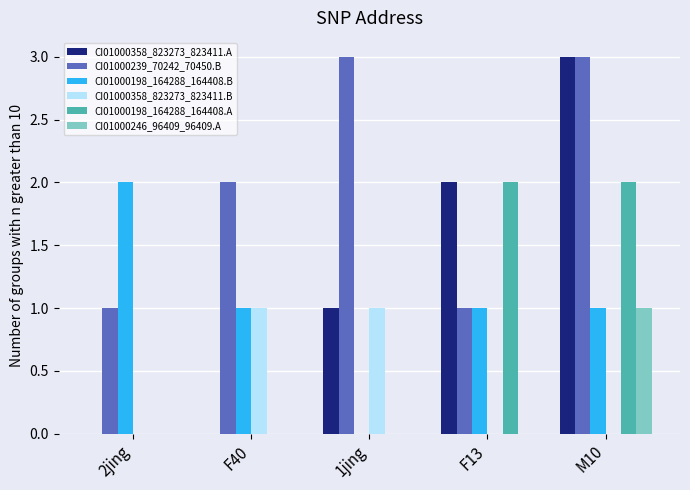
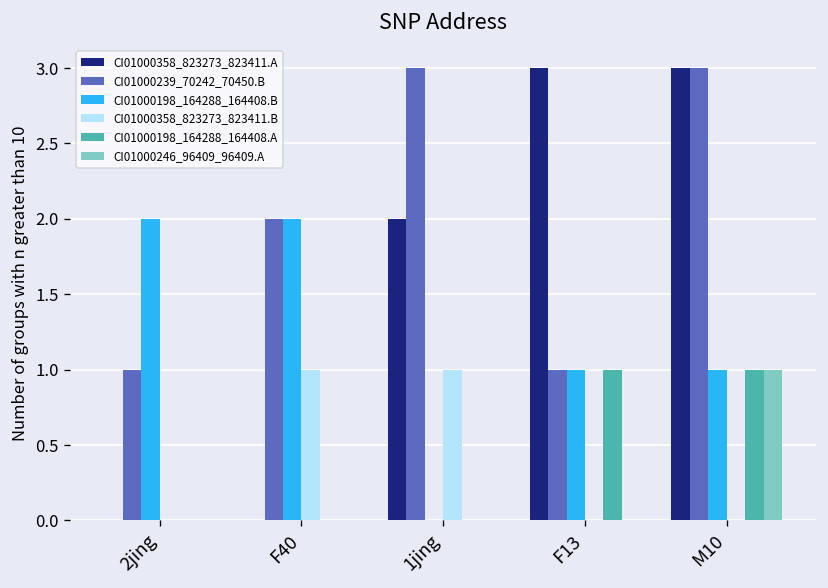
  {
    "CI01000358_823273_823411.A": {
      "2jing": 0,
      "F40": 0,
-     "1jing": 1,
-     "F13": 2,
+     "1jing": 2,
+     "F13": 3,
      "M10": 3
    },
    "CI01000239_70242_70450.B": {
      "2jing": 1,
      "F40": 2,
      "1jing": 3,
      "F13": 1,
      "M10": 3
    },
    "CI01000198_164288_164408.B": {
      "2jing": 2,
-     "F40": 1,
+     "F40": 2,
      "1jing": 0,
      "F13": 1,
      "M10": 1
    },
    "CI01000358_823273_823411.B": {
      "2jing": 0,
      "F40": 1,
      "1jing": 1,
      "F13": 0,
      "M10": 0
    },
    "CI01000198_164288_164408.A": {
      "2jing": 0,
      "F40": 0,
      "1jing": 0,
-     "F13": 2,
-     "M10": 2
+     "F13": 1,
+     "M10": 1
    },
    "CI01000246_96409_96409.A": {
      "2jing": 0,
      "F40": 0,
      "1jing": 0,
      "F13": 0,
      "M10": 1
    }
  }
